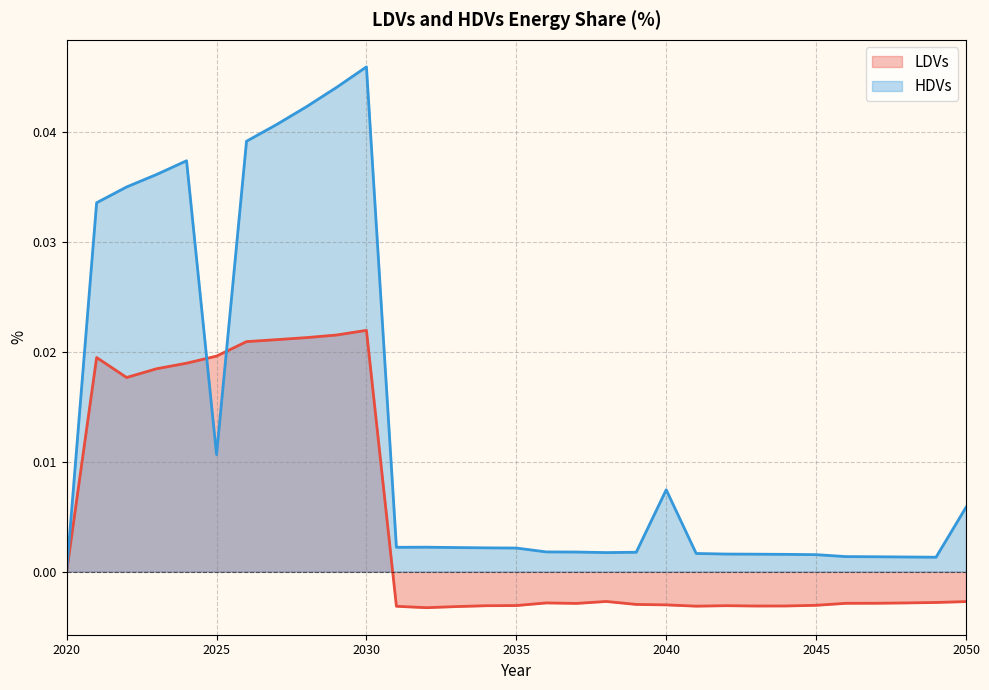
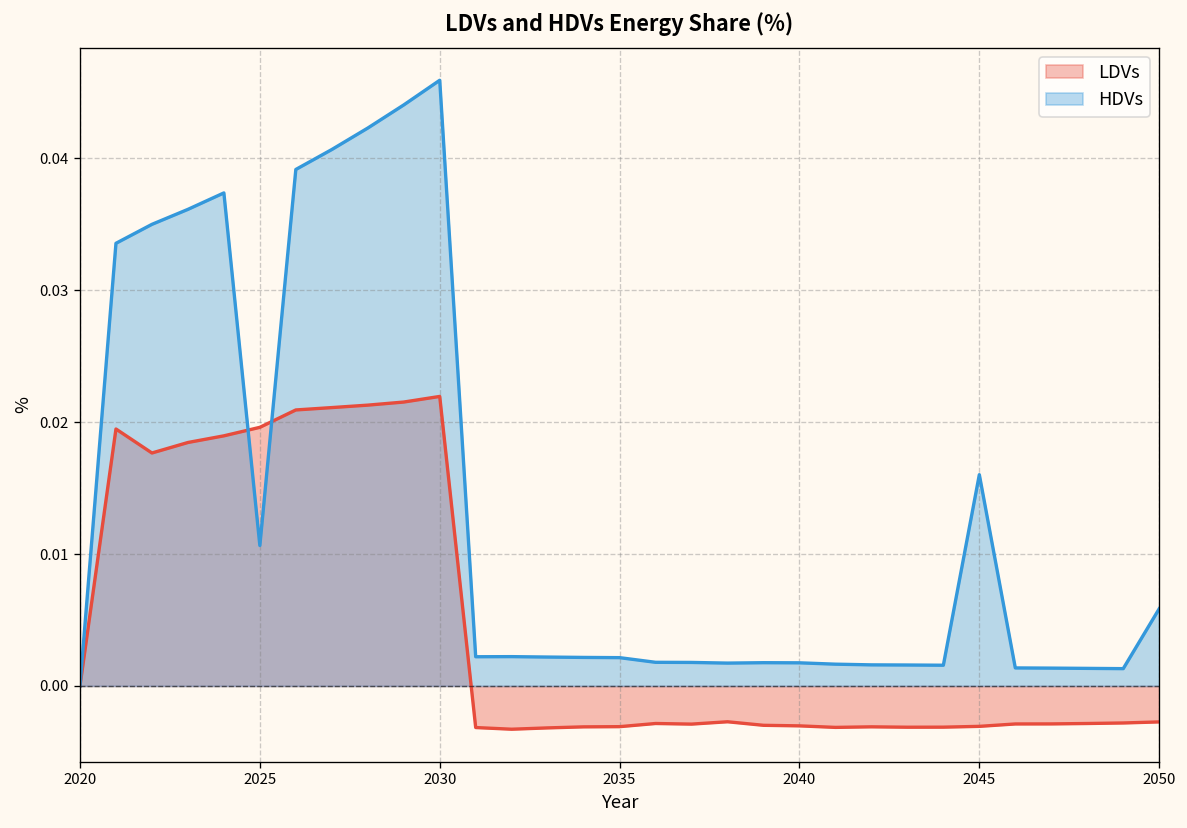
  {
    "HDVs": {
      "2025": 0.0106,
      "2030": 0.0459,
      "2035": 0.0021,
-     "2040": 0.0074,
-     "2045": 0.0015,
+     "2040": 0.0018,
+     "2045": 0.0160,
      "2050": 0.0059
    }
  }
